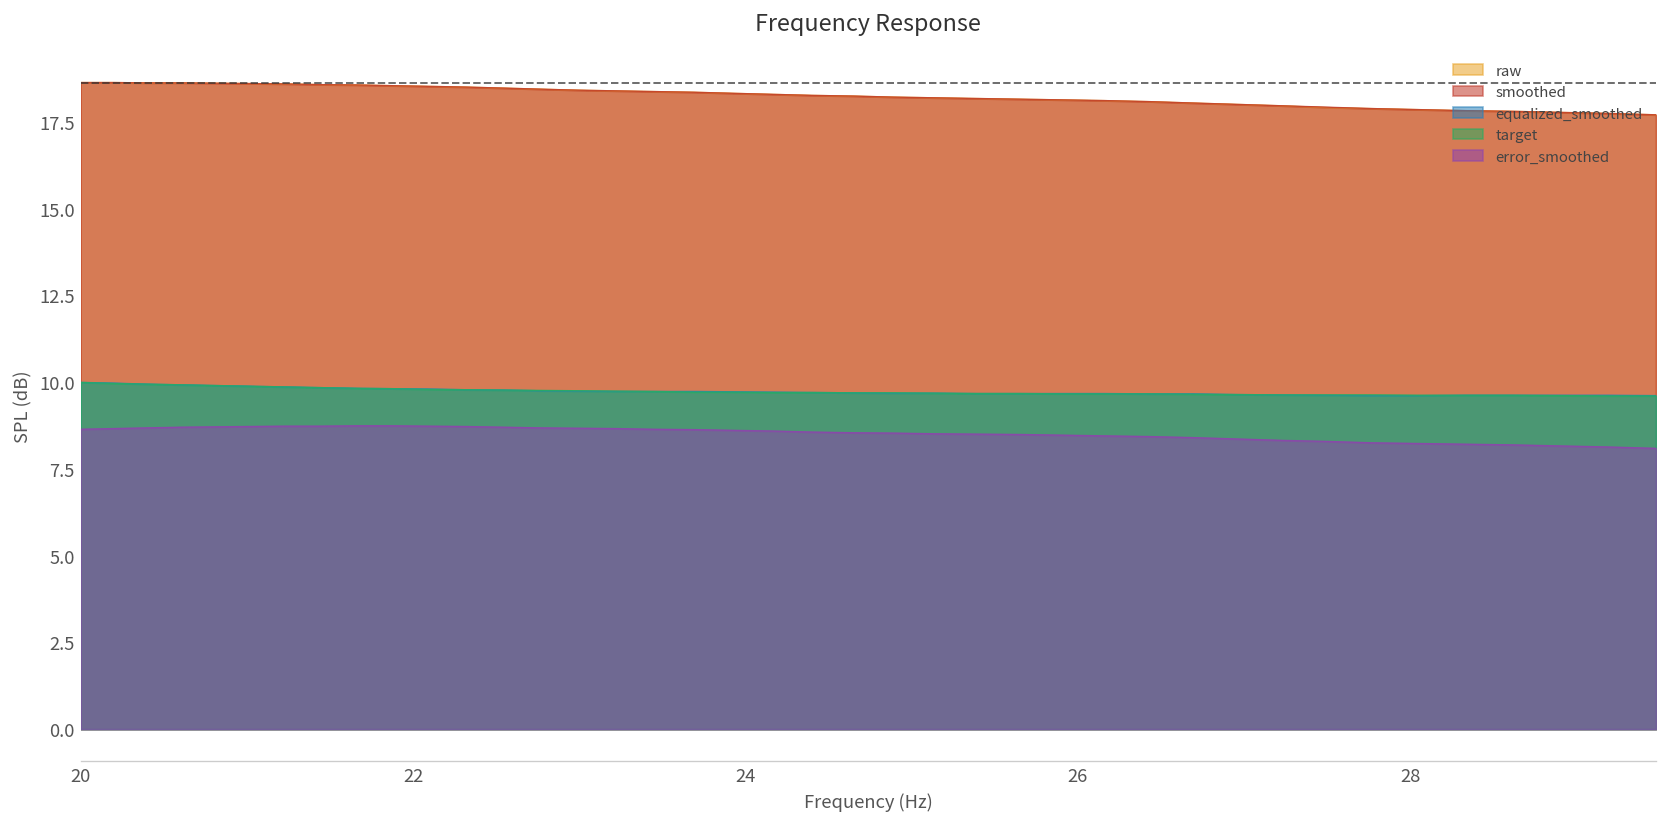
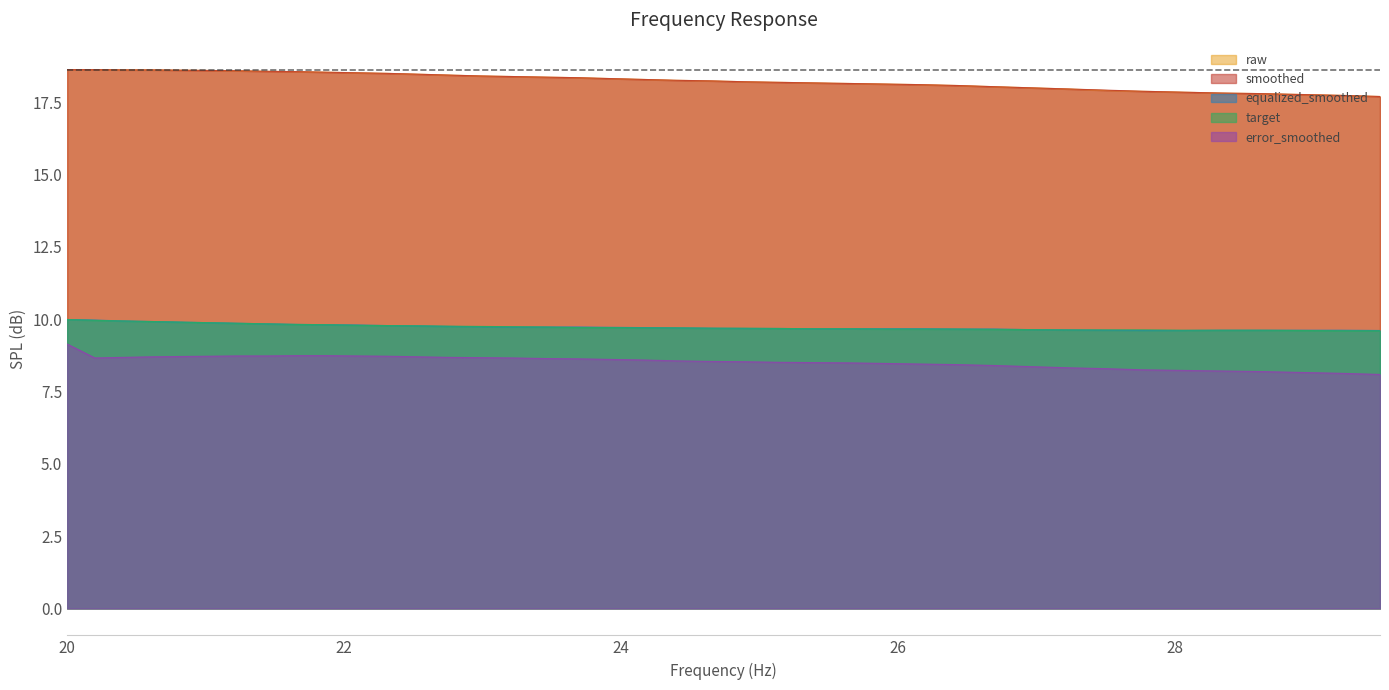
  {
    "smoothed": {
      "20": 18.6
    },
    "error_smoothed": {
-     "20": 8.6
+     "20": 9.1
    }
  }
